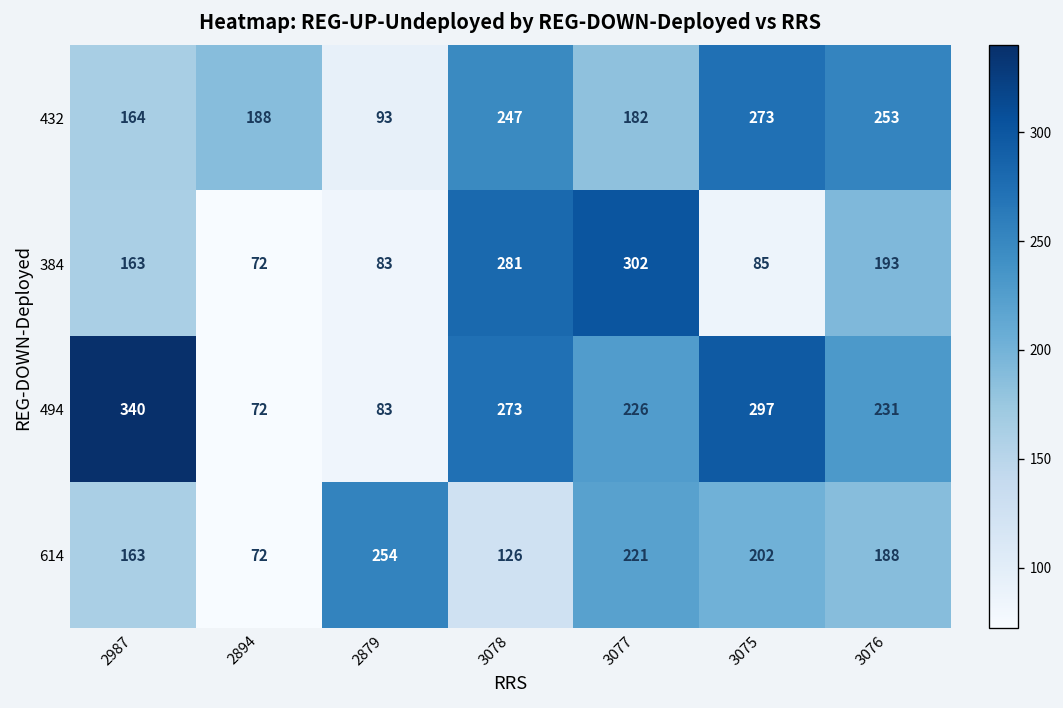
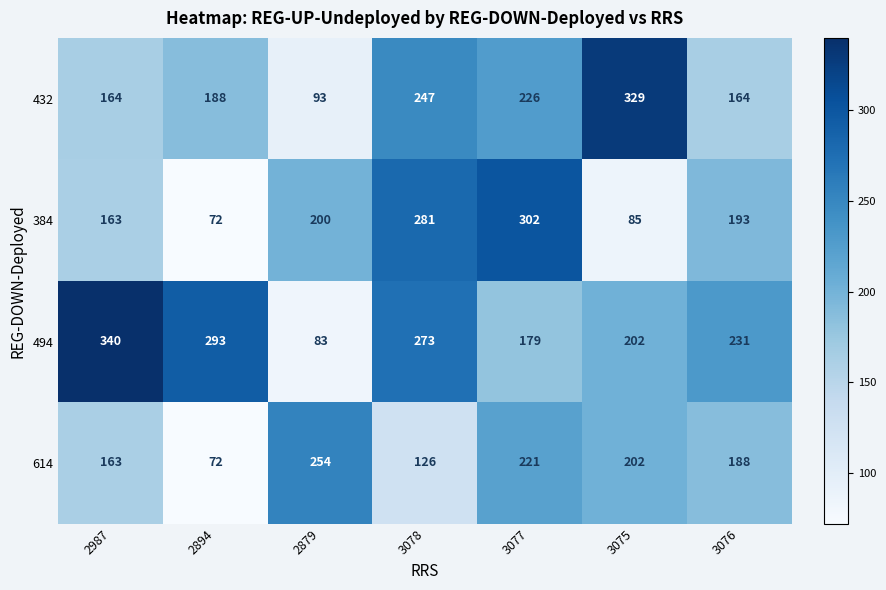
  {
    "432": {
      "2987": 164,
      "2894": 188,
      "2879": 93,
      "3078": 247,
-     "3077": 182,
-     "3075": 273,
-     "3076": 253
+     "3077": 226,
+     "3075": 329,
+     "3076": 164
    },
    "384": {
      "2987": 163,
      "2894": 72,
-     "2879": 83,
+     "2879": 200,
      "3078": 281,
      "3077": 302,
      "3075": 85,
      "3076": 193
    },
    "494": {
      "2987": 340,
-     "2894": 72,
+     "2894": 293,
      "2879": 83,
      "3078": 273,
-     "3077": 226,
-     "3075": 297,
+     "3077": 179,
+     "3075": 202,
      "3076": 231
    },
    "614": {
      "2987": 163,
      "2894": 72,
      "2879": 254,
      "3078": 126,
      "3077": 221,
      "3075": 202,
      "3076": 188
    }
  }
